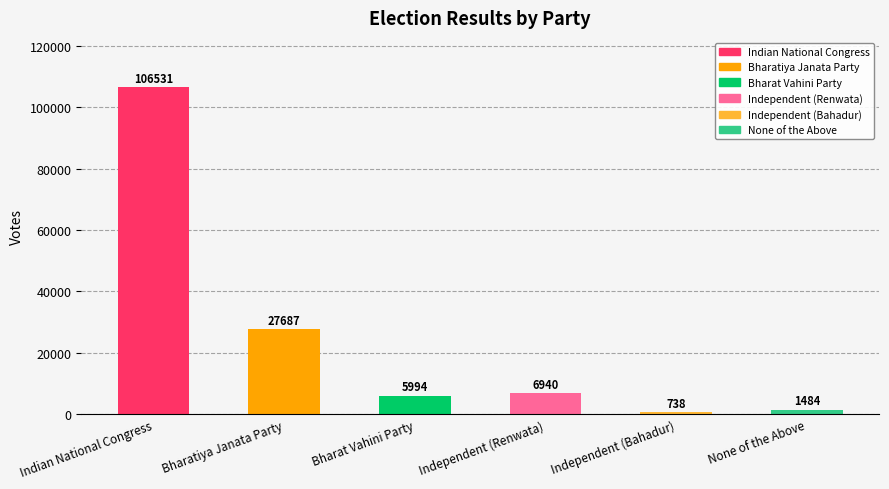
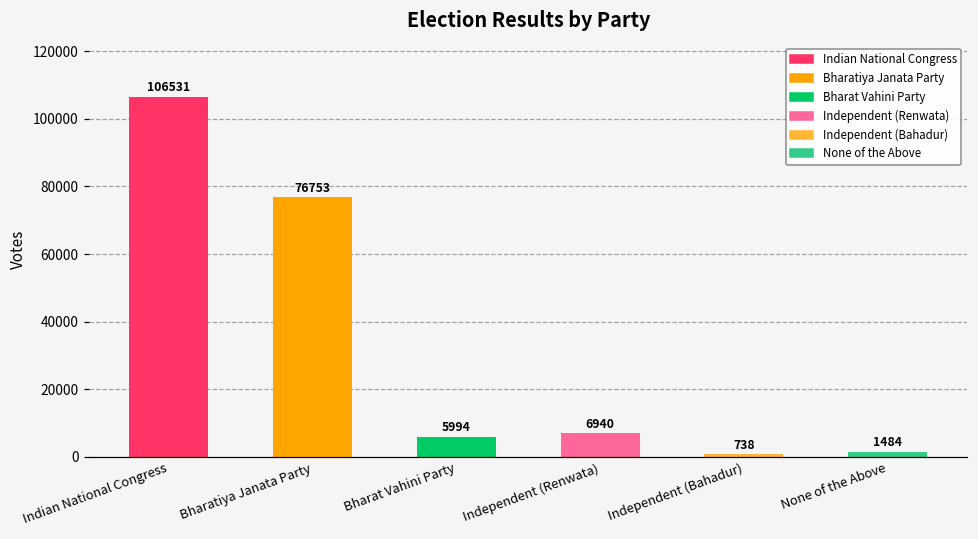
  {
    "Indian National Congress": 106531,
-   "Bharatiya Janata Party": 27687,
+   "Bharatiya Janata Party": 76753,
    "Bharat Vahini Party": 5994,
    "Independent (Renwata)": 6940,
    "Independent (Bahadur)": 738,
    "None of the Above": 1484
  }
